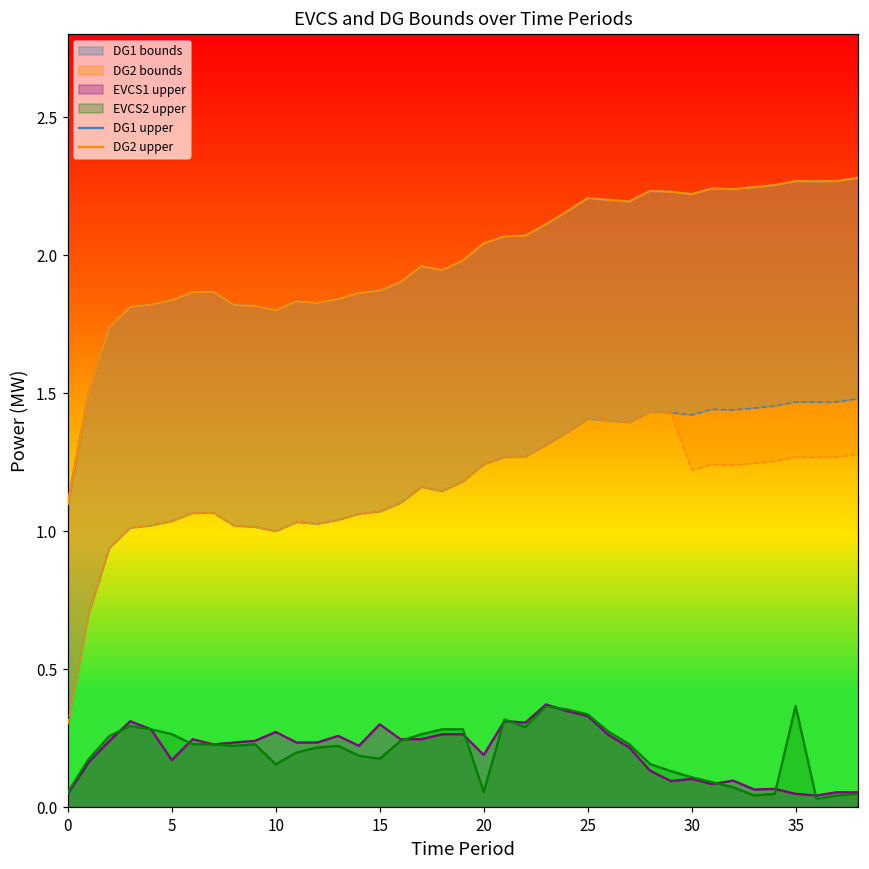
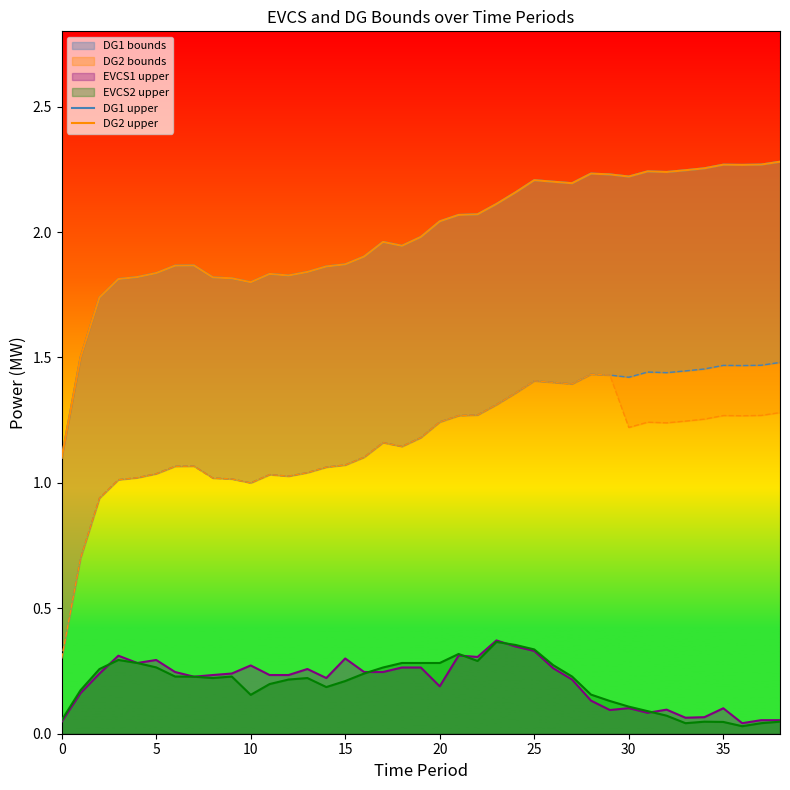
  {
    "EVCS1 upper": {
-     "5": 0.17,
+     "5": 0.29,
      "10": 0.27,
      "15": 0.30,
      "20": 0.19,
-     "35": 0.05
+     "35": 0.10
    },
    "EVCS2 upper": {
      "5": 0.26,
      "10": 0.15,
-     "15": 0.18,
-     "20": 0.06,
-     "35": 0.37
+     "15": 0.21,
+     "20": 0.28,
+     "35": 0.05
    }
  }
